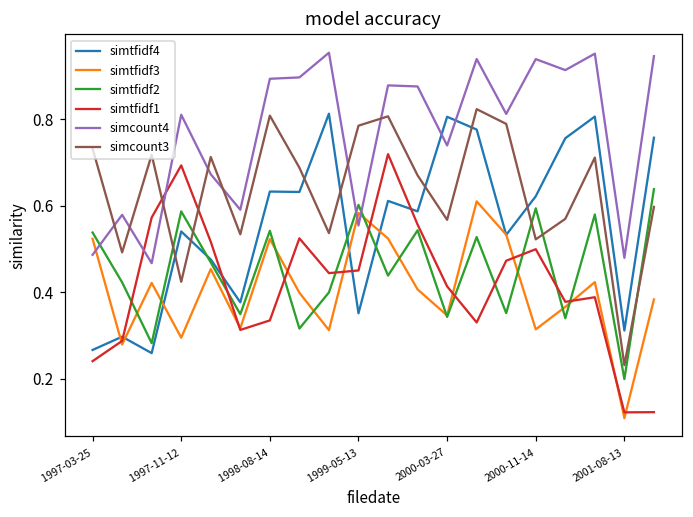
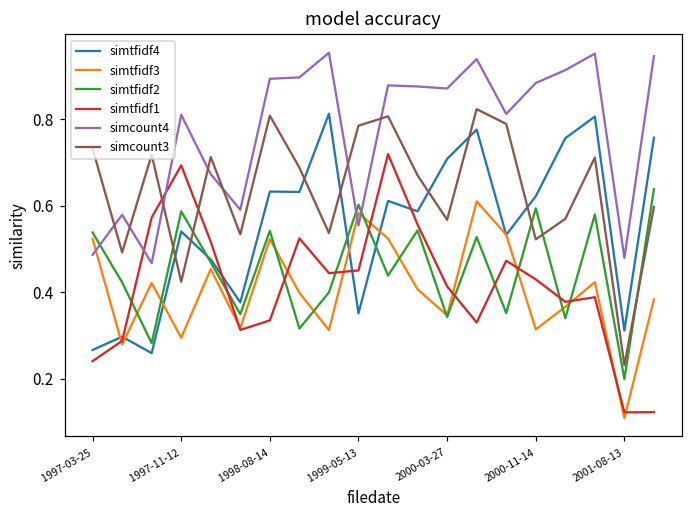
  {
    "simtfidf4": {
      "1997-03-25": 0.27,
      "1997-11-12": 0.54,
      "1998-08-14": 0.63,
      "1999-05-13": 0.35,
-     "2000-03-27": 0.81,
+     "2000-03-27": 0.71,
      "2000-11-14": 0.62,
      "2001-08-13": 0.31
    },
    "simtfidf3": {
      "1997-03-25": 0.52,
      "1997-11-12": 0.29,
      "1998-08-14": 0.52,
      "1999-05-13": 0.58,
      "2000-11-14": 0.31,
      "2001-08-13": 0.11
    },
    "simtfidf2": {
      "1997-03-25": 0.54,
      "1997-11-12": 0.59,
      "1998-08-14": 0.54,
      "1999-05-13": 0.60,
      "2000-11-14": 0.59,
      "2001-08-13": 0.20
    },
    "simtfidf1": {
      "1997-03-25": 0.24,
      "1997-11-12": 0.69,
      "1998-08-14": 0.33,
      "1999-05-13": 0.45,
      "2000-03-27": 0.41,
-     "2000-11-14": 0.50,
+     "2000-11-14": 0.43,
      "2001-08-13": 0.12
    },
    "simcount4": {
      "1997-03-25": 0.49,
      "1997-11-12": 0.81,
      "1998-08-14": 0.89,
      "1999-05-13": 0.55,
-     "2000-03-27": 0.74,
-     "2000-11-14": 0.94,
+     "2000-03-27": 0.87,
+     "2000-11-14": 0.88,
      "2001-08-13": 0.48
    },
    "simcount3": {
      "1997-03-25": 0.73,
      "1997-11-12": 0.42,
      "1998-08-14": 0.81,
      "1999-05-13": 0.78,
      "2000-03-27": 0.57,
      "2000-11-14": 0.52,
      "2001-08-13": 0.23
    }
  }
